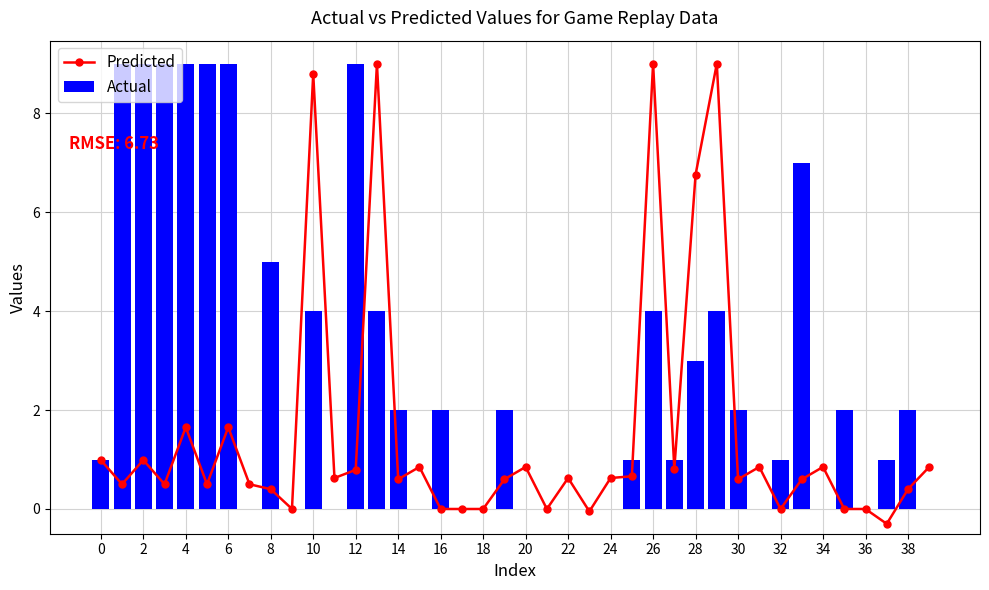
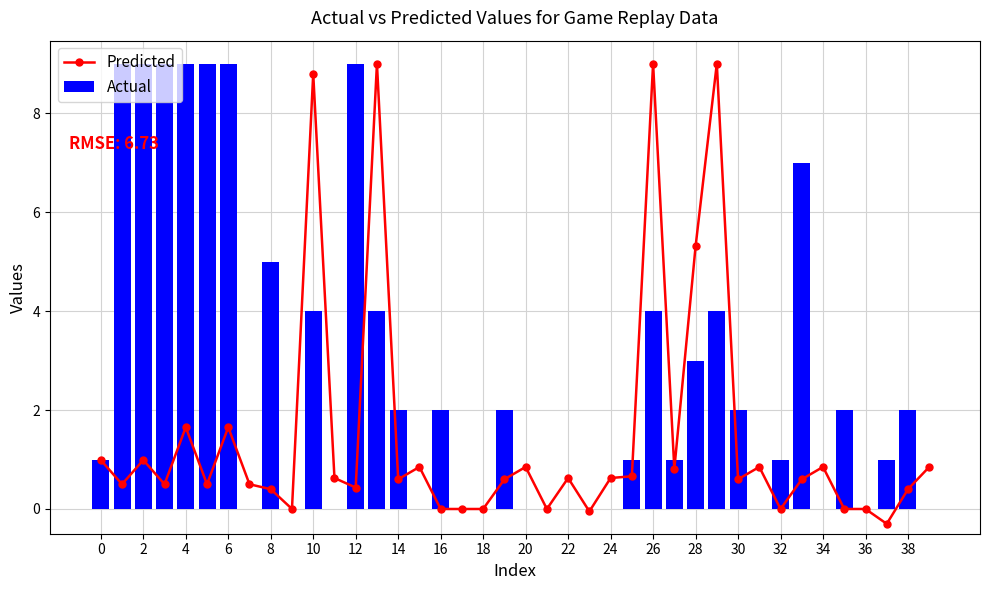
  {
    "Predicted": {
      "0": 1.0,
      "2": 1.0,
      "4": 1.7,
      "6": 1.7,
      "8": 0.4,
      "10": 8.8,
-     "12": 0.8,
+     "12": 0.4,
      "14": 0.6,
      "16": 0.0,
      "18": 0.0,
      "20": 0.9,
      "22": 0.6,
      "24": 0.6,
      "26": 9.0,
-     "28": 6.8,
+     "28": 5.3,
      "30": 0.6,
      "32": 0.0,
      "34": 0.9,
      "36": 0.0,
      "38": 0.4
    },
    "Actual": {
      "0": 1.0,
      "4": 9.0,
      "6": 9.0,
      "8": 5.0,
      "10": 4.0,
      "12": 9.0,
      "14": 2.0,
      "16": 2.0,
      "18": 0.0,
      "20": 0.0,
      "22": 0.0,
      "24": 0.0,
      "26": 4.0,
      "28": 3.0,
      "30": 2.0,
      "32": 1.0,
      "34": 0.0,
      "36": 0.0,
      "38": 2.0
    }
  }
